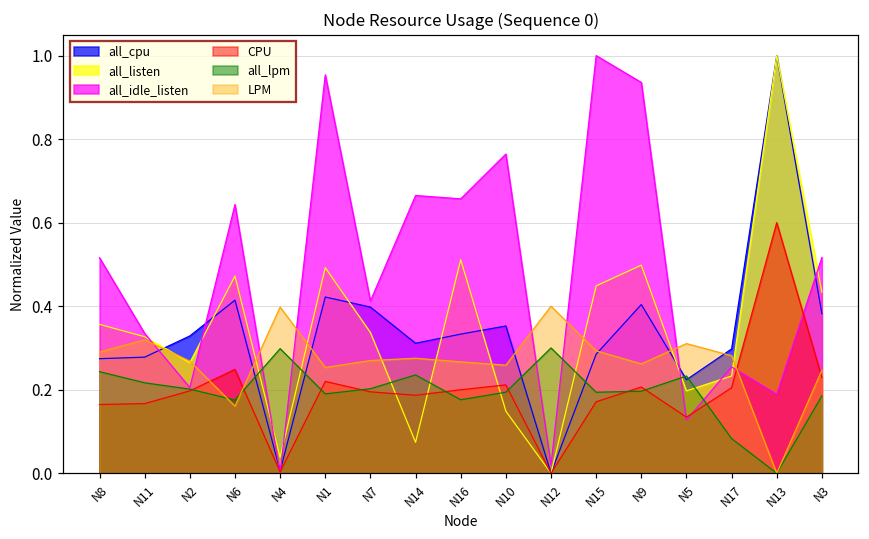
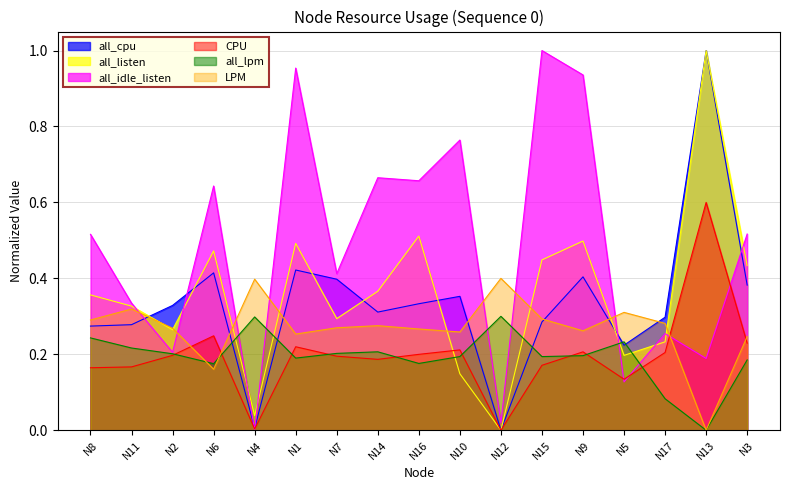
  {
    "all_cpu": {
      "N8": 0.27,
      "N11": 0.28,
      "N2": 0.33,
      "N6": 0.41,
      "N1": 0.42,
      "N7": 0.40,
      "N14": 0.31,
      "N16": 0.33,
      "N10": 0.35,
      "N15": 0.29,
      "N9": 0.40,
      "N5": 0.22,
      "N17": 0.30,
      "N3": 0.38
    },
    "all_listen": {
      "N8": 0.36,
      "N11": 0.33,
      "N6": 0.47,
      "N4": 0.04,
      "N1": 0.49,
-     "N7": 0.34,
-     "N14": 0.07,
+     "N7": 0.29,
+     "N14": 0.37,
      "N16": 0.51,
      "N10": 0.15,
      "N15": 0.45,
      "N9": 0.50,
      "N5": 0.20,
      "N17": 0.23,
      "N3": 0.43
    },
    "all_idle_listen": {
      "N8": 0.52,
      "N11": 0.33,
      "N6": 0.64,
      "N1": 0.95,
      "N7": 0.41,
      "N14": 0.67,
      "N16": 0.66,
      "N10": 0.76,
      "N12": 0.02,
      "N15": 1.00,
      "N9": 0.94,
      "N5": 0.13,
      "N17": 0.25,
      "N13": 0.19,
      "N3": 0.52
    },
    "CPU": {
      "N8": 0.16,
      "N11": 0.17,
      "N6": 0.25,
      "N1": 0.22,
      "N7": 0.20,
      "N14": 0.19,
      "N16": 0.20,
      "N10": 0.21,
      "N15": 0.17,
      "N9": 0.21,
      "N5": 0.13,
      "N17": 0.20,
      "N13": 0.60,
      "N3": 0.23
    },
    "all_lpm": {
      "N8": 0.24,
      "N11": 0.22,
      "N6": 0.18,
      "N4": 0.30,
      "N1": 0.19,
      "N7": 0.20,
-     "N14": 0.24,
+     "N14": 0.21,
      "N16": 0.18,
      "N10": 0.19,
      "N12": 0.30,
      "N15": 0.19,
      "N9": 0.20,
      "N5": 0.23,
      "N17": 0.08,
      "N3": 0.19
    },
    "LPM": {
      "N8": 0.29,
      "N11": 0.32,
      "N6": 0.16,
      "N4": 0.40,
      "N1": 0.25,
      "N7": 0.27,
      "N14": 0.28,
      "N16": 0.27,
      "N10": 0.26,
      "N12": 0.40,
      "N15": 0.29,
      "N9": 0.26,
      "N5": 0.31,
      "N17": 0.28,
      "N3": 0.25
    }
  }
